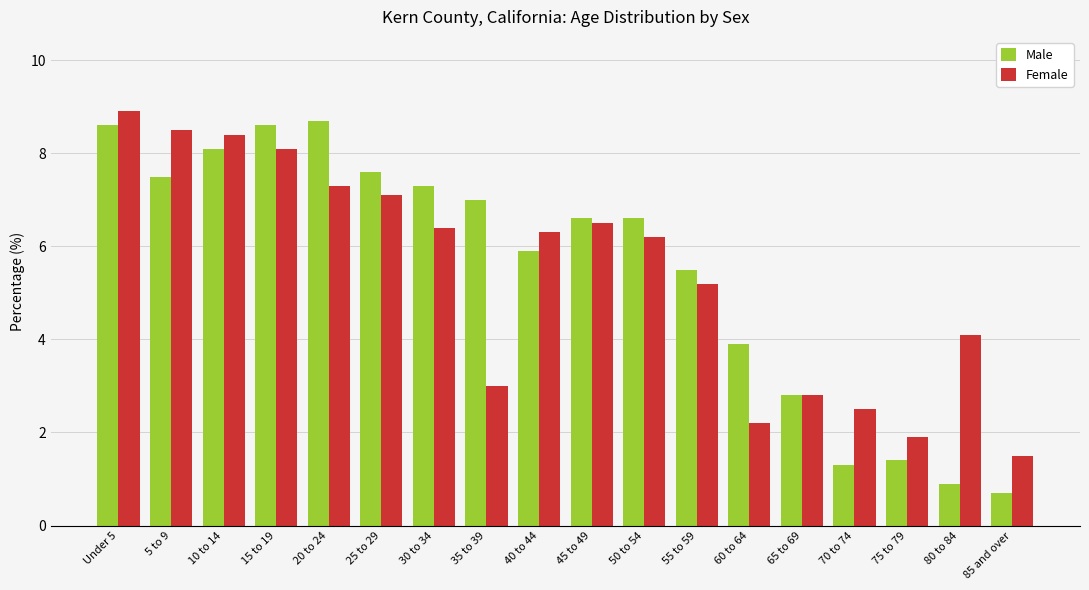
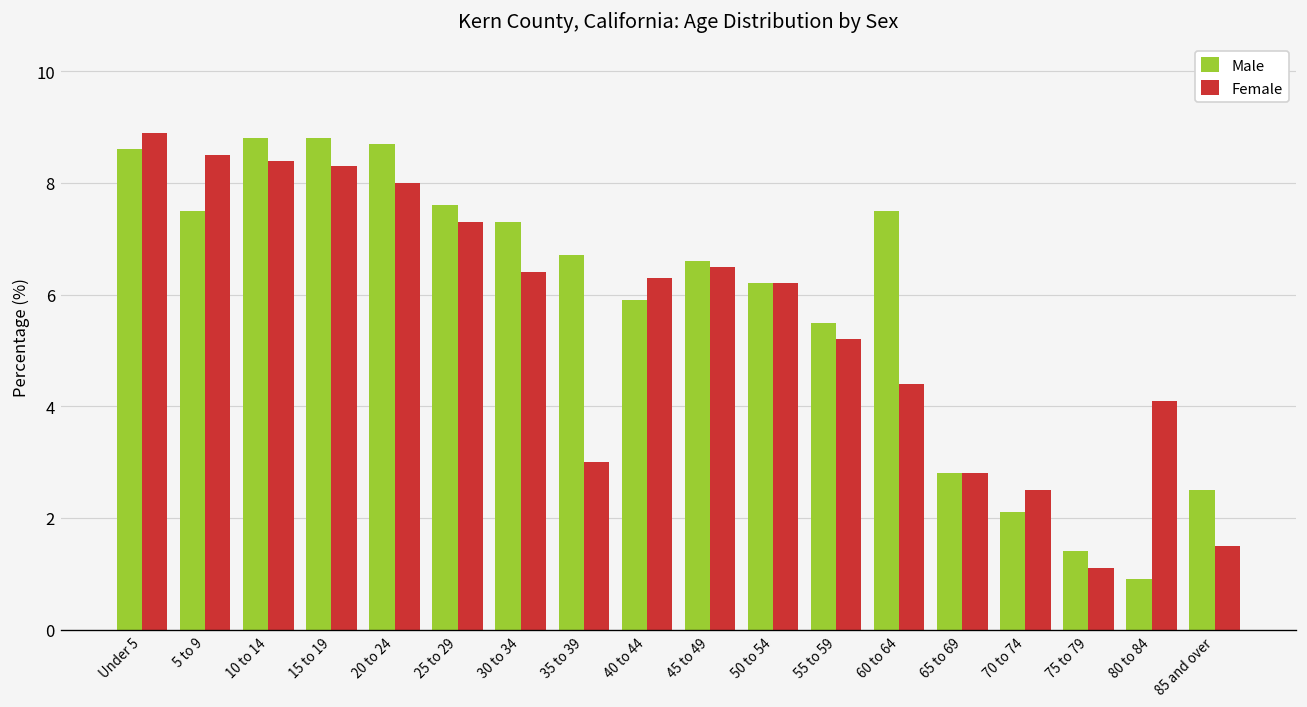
  {
    "Male": {
      "Under 5": 8.6,
      "5 to 9": 7.5,
-     "10 to 14": 8.1,
-     "15 to 19": 8.6,
+     "10 to 14": 8.8,
+     "15 to 19": 8.8,
      "20 to 24": 8.7,
      "25 to 29": 7.6,
      "30 to 34": 7.3,
-     "35 to 39": 7.0,
+     "35 to 39": 6.7,
      "40 to 44": 5.9,
      "45 to 49": 6.6,
-     "50 to 54": 6.6,
+     "50 to 54": 6.2,
      "55 to 59": 5.5,
-     "60 to 64": 3.9,
+     "60 to 64": 7.5,
      "65 to 69": 2.8,
-     "70 to 74": 1.3,
+     "70 to 74": 2.1,
      "75 to 79": 1.4,
      "80 to 84": 0.9,
-     "85 and over": 0.7
+     "85 and over": 2.5
    },
    "Female": {
      "Under 5": 8.9,
      "5 to 9": 8.5,
      "10 to 14": 8.4,
-     "15 to 19": 8.1,
-     "20 to 24": 7.3,
-     "25 to 29": 7.1,
+     "15 to 19": 8.3,
+     "20 to 24": 8.0,
+     "25 to 29": 7.3,
      "30 to 34": 6.4,
      "35 to 39": 3.0,
      "40 to 44": 6.3,
      "45 to 49": 6.5,
      "50 to 54": 6.2,
      "55 to 59": 5.2,
-     "60 to 64": 2.2,
+     "60 to 64": 4.4,
      "65 to 69": 2.8,
      "70 to 74": 2.5,
-     "75 to 79": 1.9,
+     "75 to 79": 1.1,
      "80 to 84": 4.1,
      "85 and over": 1.5
    }
  }
